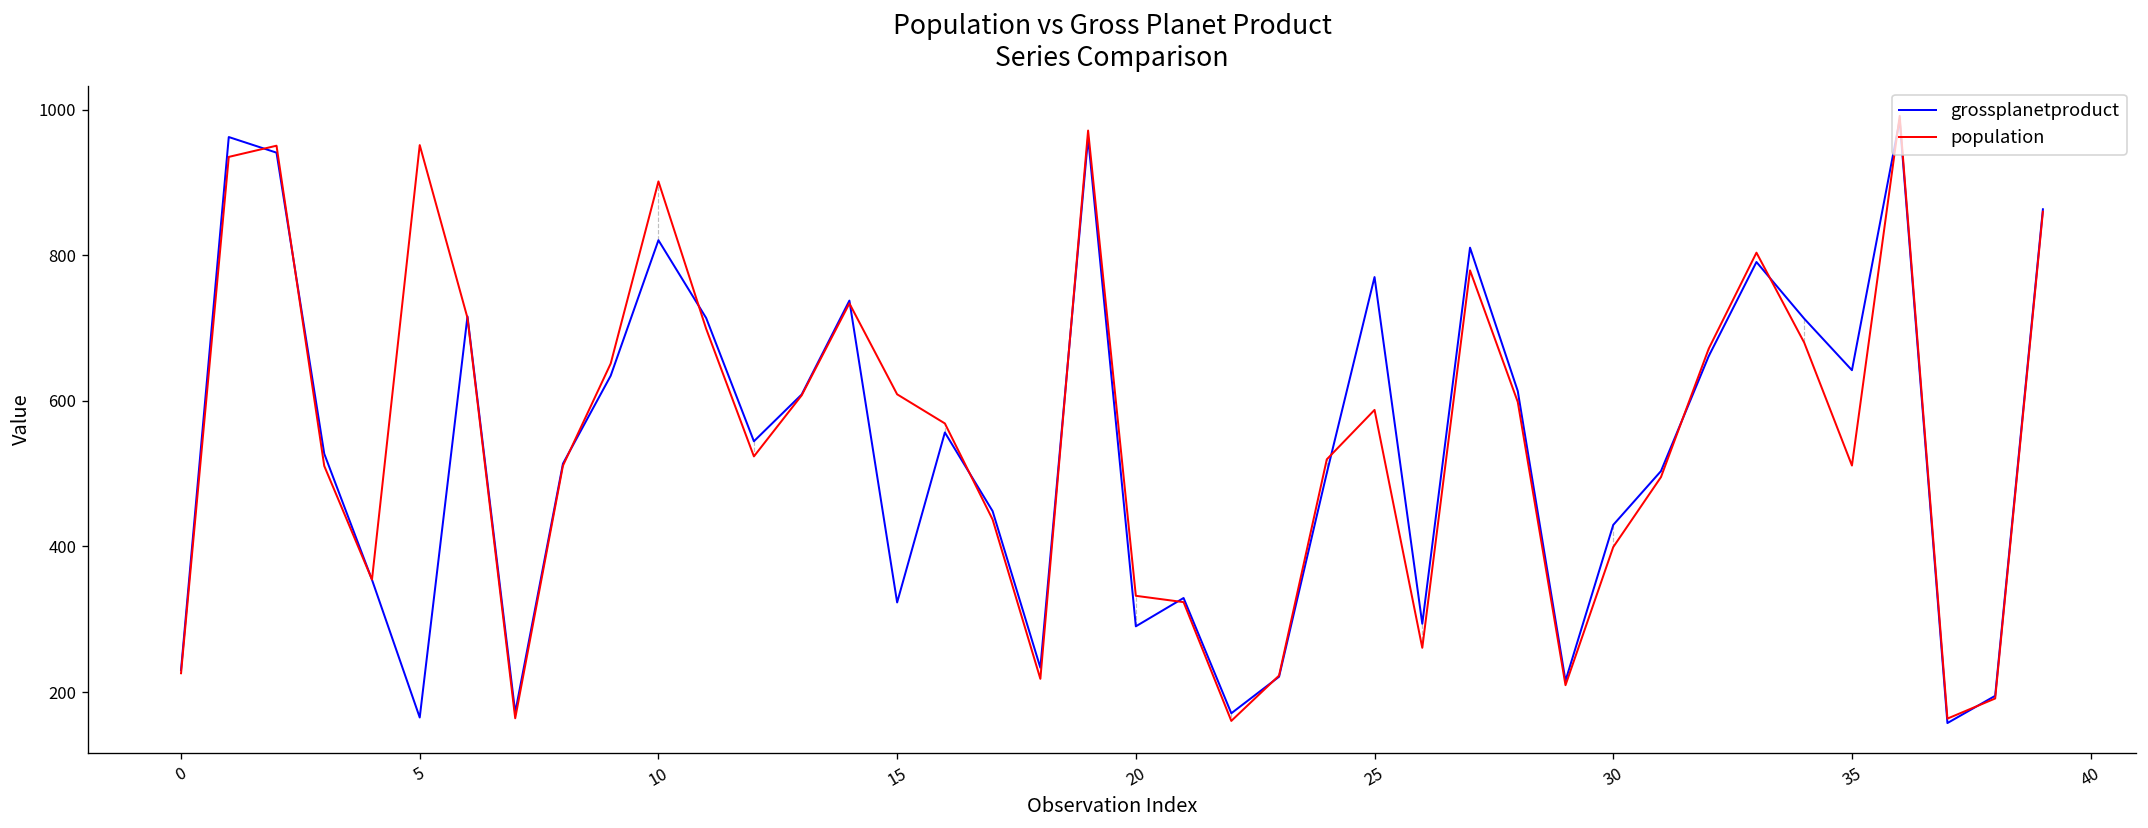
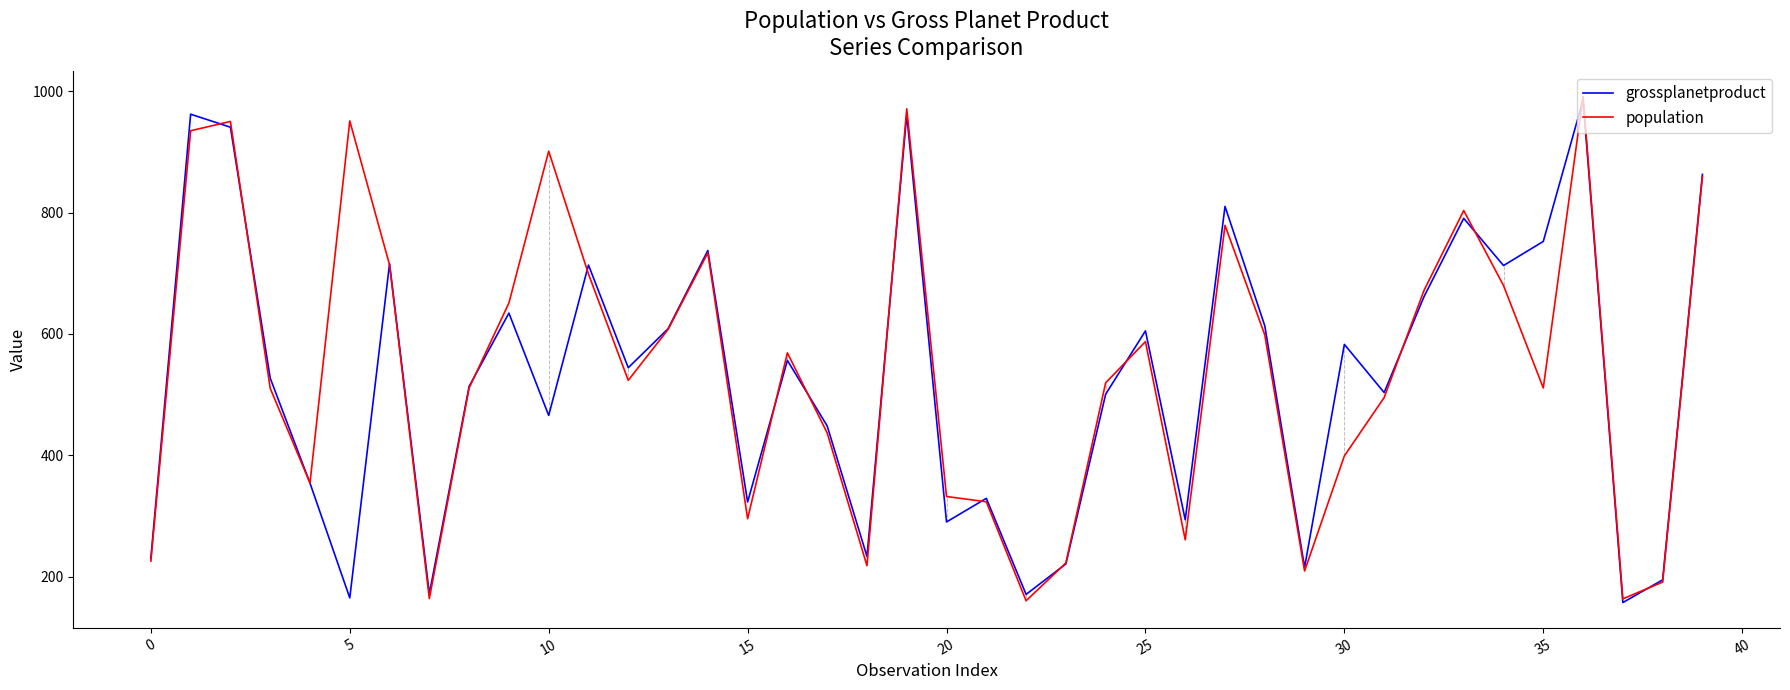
  {
    "grossplanetproduct": {
      "5": 170,
-     "10": 820,
+     "10": 470,
      "15": 320,
-     "25": 770,
-     "30": 430,
-     "35": 640
+     "25": 610,
+     "30": 580,
+     "35": 750
    },
    "population": {
      "5": 950,
-     "15": 610,
+     "15": 300,
      "25": 590,
      "35": 510
    }
  }
